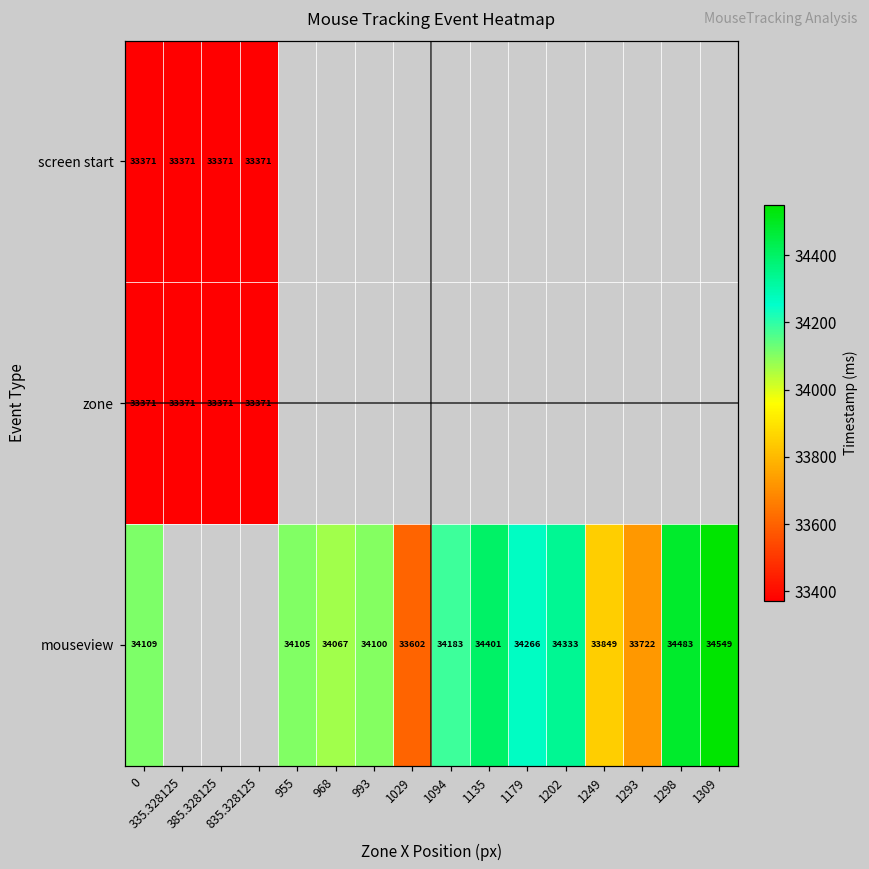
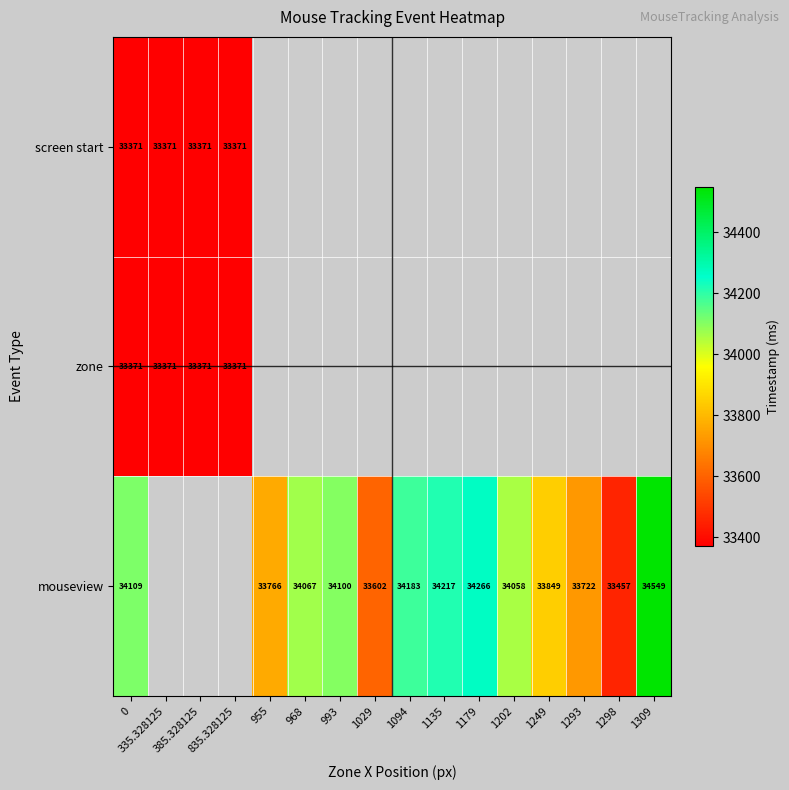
  {
    "screen start": {
      "0": 33371,
      "335.328125": 33371,
      "385.328125": 33371,
      "835.328125": 33371
    },
    "zone": {
      "0": 33371,
      "335.328125": 33371,
      "385.328125": 33371,
      "835.328125": 33371
    },
    "mouseview": {
      "0": 34109,
-     "955": 34105,
+     "955": 33766,
      "968": 34067,
      "993": 34100,
      "1029": 33602,
      "1094": 34183,
-     "1135": 34401,
+     "1135": 34217,
      "1179": 34266,
-     "1202": 34333,
+     "1202": 34058,
      "1249": 33849,
      "1293": 33722,
-     "1298": 34483,
+     "1298": 33457,
      "1309": 34549
    }
  }
